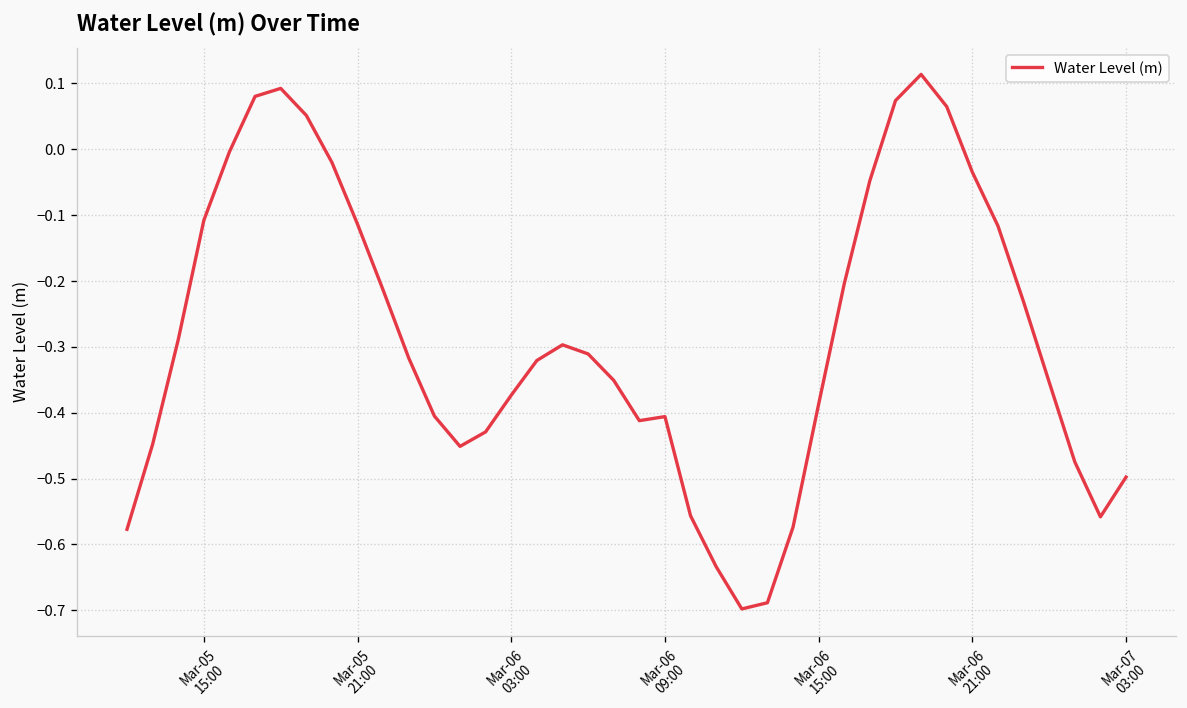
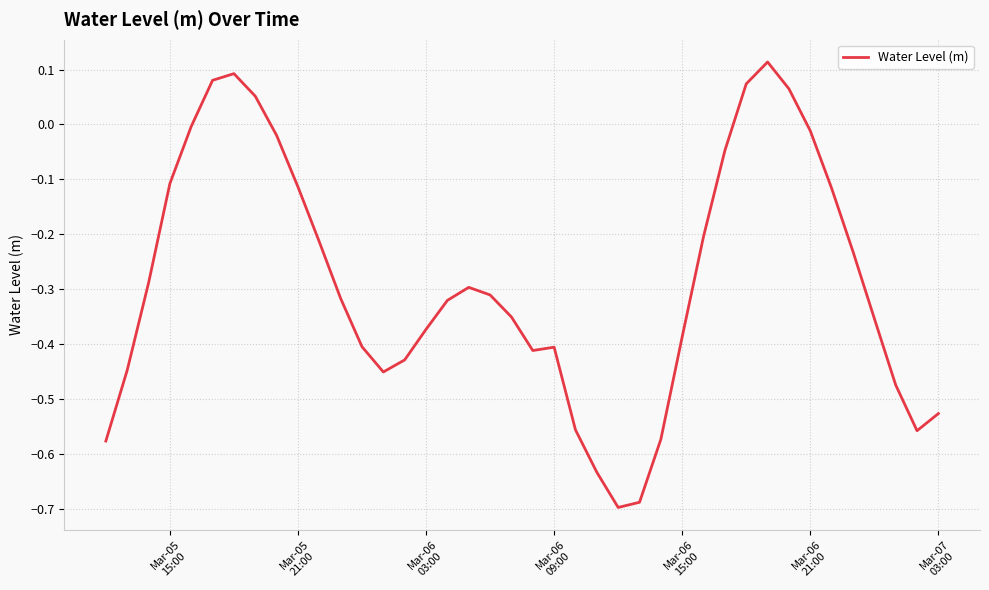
  {
    "Mar-05 15:00": -0.11,
    "Mar-05 21:00": -0.11,
    "Mar-06 03:00": -0.37,
    "Mar-06 09:00": -0.41,
    "Mar-06 15:00": -0.39,
-   "Mar-06 21:00": -0.03,
-   "Mar-07 03:00": -0.50
+   "Mar-06 21:00": -0.01,
+   "Mar-07 03:00": -0.53
  }
